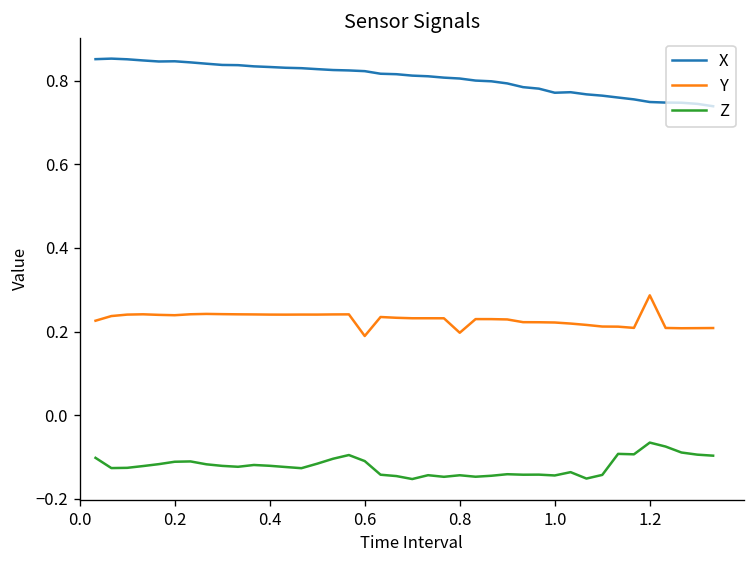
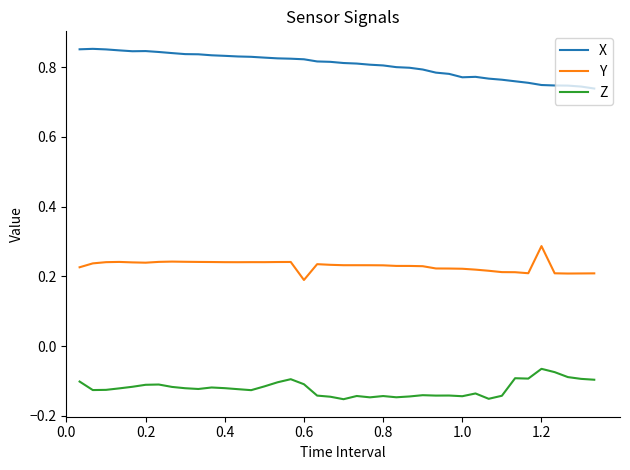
  {
    "X": {
      "0.2": 0.85,
      "0.4": 0.83,
      "0.6": 0.82,
      "0.8": 0.81,
      "1.0": 0.77,
      "1.2": 0.75
    },
    "Y": {
      "0.2": 0.24,
      "0.4": 0.24,
      "0.6": 0.19,
-     "0.8": 0.20,
+     "0.8": 0.23,
      "1.0": 0.22,
      "1.2": 0.29
    },
    "Z": {
      "0.2": -0.11,
      "0.4": -0.12,
      "0.6": -0.11,
      "0.8": -0.14,
      "1.0": -0.14,
      "1.2": -0.07
    }
  }
